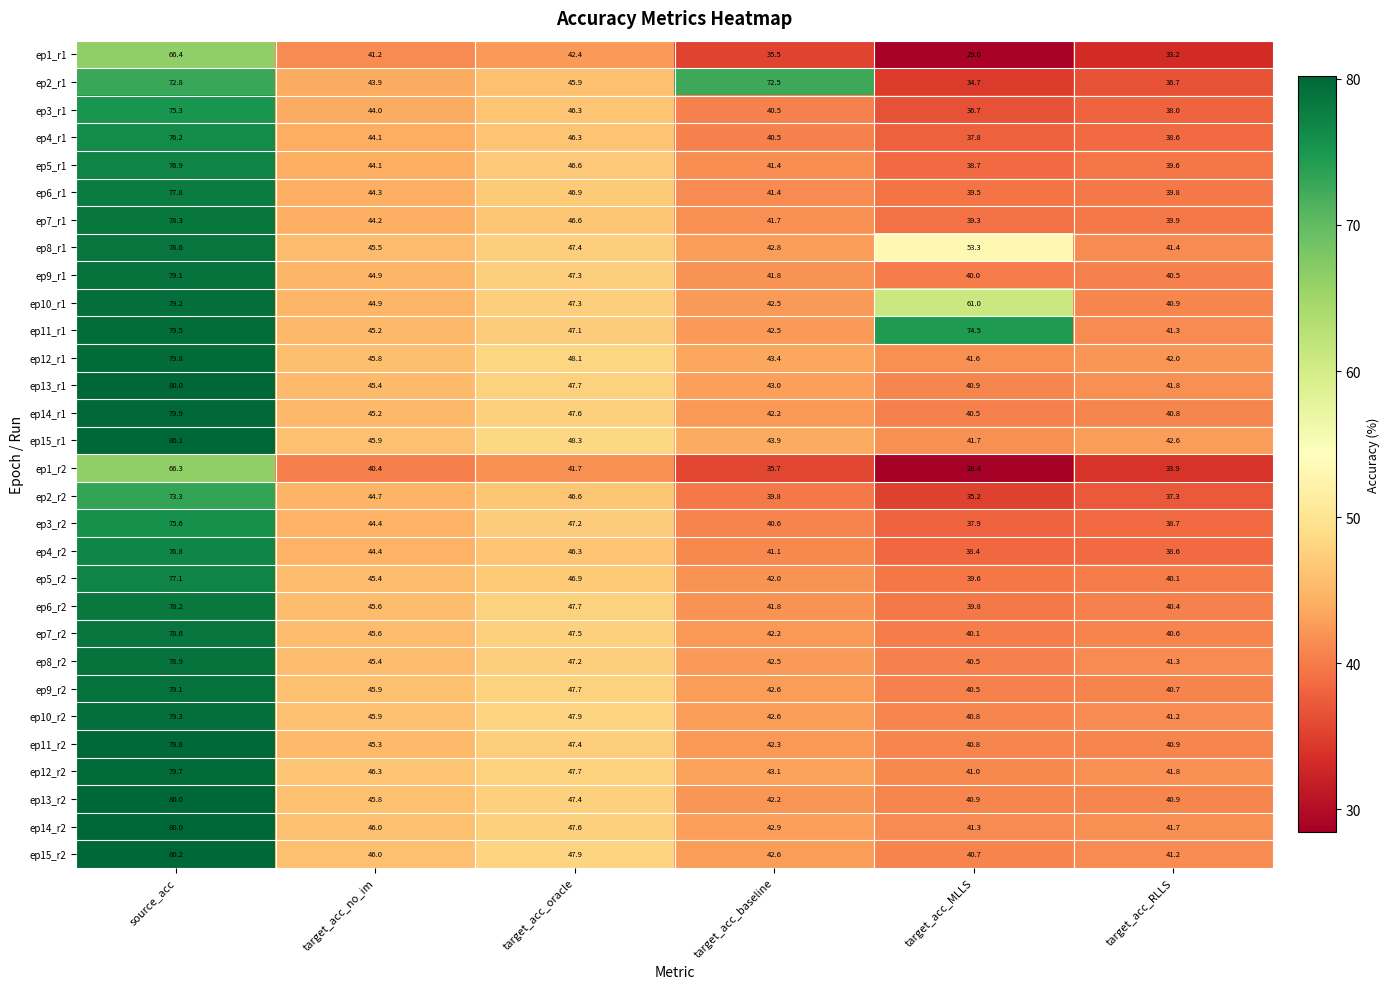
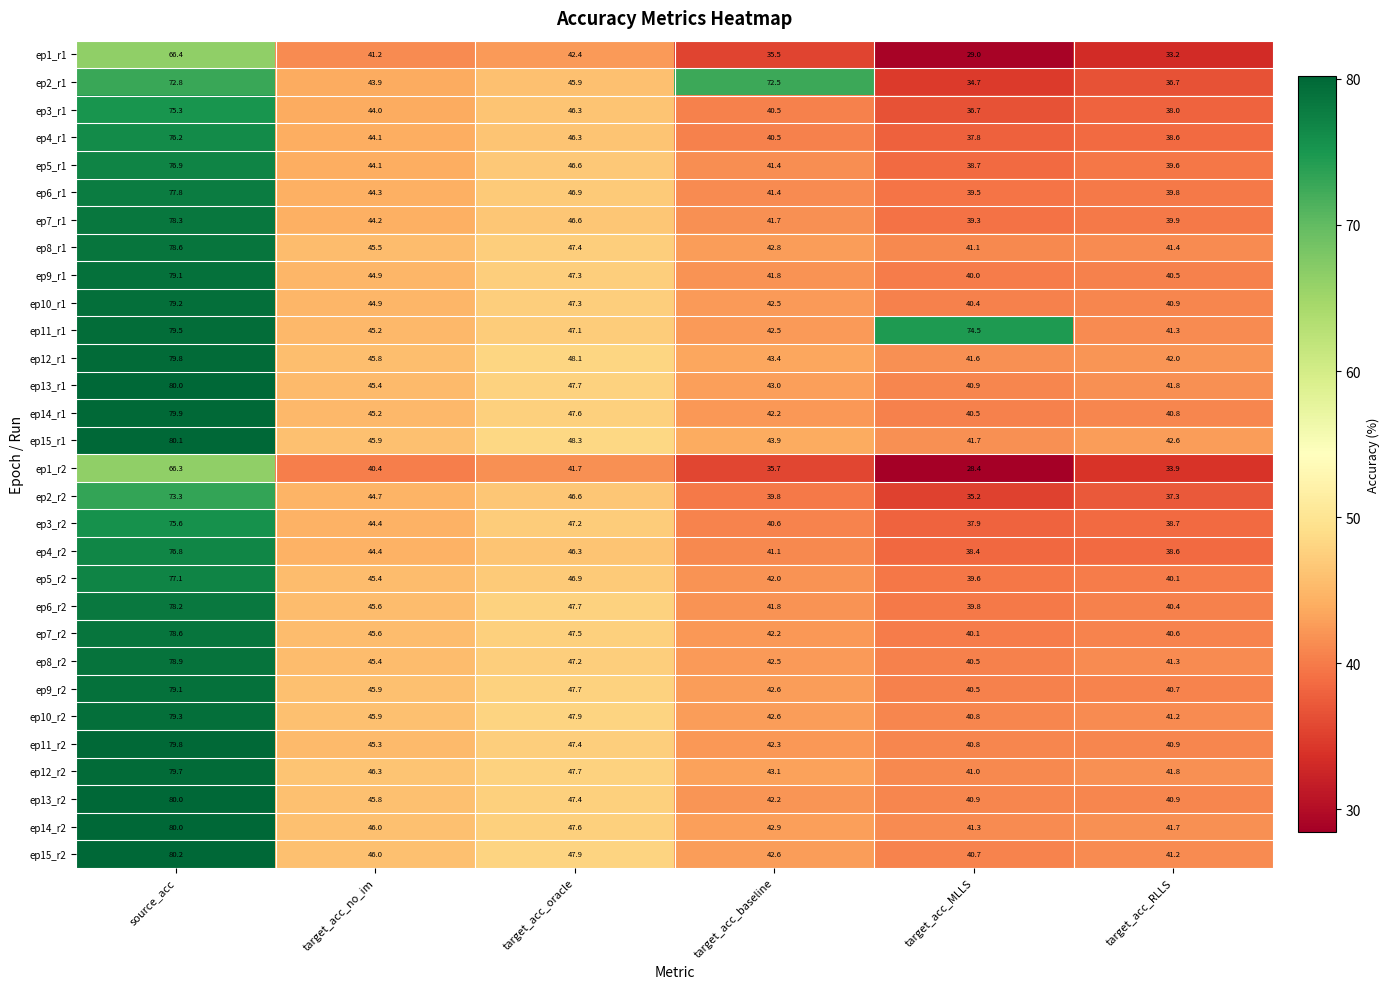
  {
    "ep1_r1": {
      "source_acc": 66.4,
      "target_acc_no_im": 41.2,
      "target_acc_oracle": 42.4,
      "target_acc_baseline": 35.5,
      "target_acc_MLLS": 29.0,
      "target_acc_RLLS": 33.2
    },
    "ep2_r1": {
      "source_acc": 72.8,
      "target_acc_no_im": 43.9,
      "target_acc_oracle": 45.9,
      "target_acc_baseline": 72.5,
      "target_acc_MLLS": 34.7,
      "target_acc_RLLS": 36.7
    },
    "ep3_r1": {
      "source_acc": 75.3,
      "target_acc_no_im": 44.0,
      "target_acc_oracle": 46.3,
      "target_acc_baseline": 40.5,
      "target_acc_MLLS": 36.7,
      "target_acc_RLLS": 38.0
    },
    "ep4_r1": {
      "source_acc": 76.2,
      "target_acc_no_im": 44.1,
      "target_acc_oracle": 46.3,
      "target_acc_baseline": 40.5,
      "target_acc_MLLS": 37.8,
      "target_acc_RLLS": 38.6
    },
    "ep5_r1": {
      "source_acc": 76.9,
      "target_acc_no_im": 44.1,
      "target_acc_oracle": 46.6,
      "target_acc_baseline": 41.4,
      "target_acc_MLLS": 38.7,
      "target_acc_RLLS": 39.6
    },
    "ep6_r1": {
      "source_acc": 77.8,
      "target_acc_no_im": 44.3,
      "target_acc_oracle": 46.9,
      "target_acc_baseline": 41.4,
      "target_acc_MLLS": 39.5,
      "target_acc_RLLS": 39.8
    },
    "ep7_r1": {
      "source_acc": 78.3,
      "target_acc_no_im": 44.2,
      "target_acc_oracle": 46.6,
      "target_acc_baseline": 41.7,
      "target_acc_MLLS": 39.3,
      "target_acc_RLLS": 39.9
    },
    "ep8_r1": {
      "source_acc": 78.6,
      "target_acc_no_im": 45.5,
      "target_acc_oracle": 47.4,
      "target_acc_baseline": 42.8,
-     "target_acc_MLLS": 53.3,
+     "target_acc_MLLS": 41.1,
      "target_acc_RLLS": 41.4
    },
    "ep9_r1": {
      "source_acc": 79.1,
      "target_acc_no_im": 44.9,
      "target_acc_oracle": 47.3,
      "target_acc_baseline": 41.8,
      "target_acc_MLLS": 40.0,
      "target_acc_RLLS": 40.5
    },
    "ep10_r1": {
      "source_acc": 79.2,
      "target_acc_no_im": 44.9,
      "target_acc_oracle": 47.3,
      "target_acc_baseline": 42.5,
-     "target_acc_MLLS": 61.0,
+     "target_acc_MLLS": 40.4,
      "target_acc_RLLS": 40.9
    },
    "ep11_r1": {
      "source_acc": 79.5,
      "target_acc_no_im": 45.2,
      "target_acc_oracle": 47.1,
      "target_acc_baseline": 42.5,
      "target_acc_MLLS": 74.5,
      "target_acc_RLLS": 41.3
    },
    "ep12_r1": {
      "source_acc": 79.8,
      "target_acc_no_im": 45.8,
      "target_acc_oracle": 48.1,
      "target_acc_baseline": 43.4,
      "target_acc_MLLS": 41.6,
      "target_acc_RLLS": 42.0
    },
    "ep13_r1": {
      "source_acc": 80.0,
      "target_acc_no_im": 45.4,
      "target_acc_oracle": 47.7,
      "target_acc_baseline": 43.0,
      "target_acc_MLLS": 40.9,
      "target_acc_RLLS": 41.8
    },
    "ep14_r1": {
      "source_acc": 79.9,
      "target_acc_no_im": 45.2,
      "target_acc_oracle": 47.6,
      "target_acc_baseline": 42.2,
      "target_acc_MLLS": 40.5,
      "target_acc_RLLS": 40.8
    },
    "ep15_r1": {
      "source_acc": 80.1,
      "target_acc_no_im": 45.9,
      "target_acc_oracle": 48.3,
      "target_acc_baseline": 43.9,
      "target_acc_MLLS": 41.7,
      "target_acc_RLLS": 42.6
    },
    "ep1_r2": {
      "source_acc": 66.3,
      "target_acc_no_im": 40.4,
      "target_acc_oracle": 41.7,
      "target_acc_baseline": 35.7,
      "target_acc_MLLS": 28.4,
      "target_acc_RLLS": 33.9
    },
    "ep2_r2": {
      "source_acc": 73.3,
      "target_acc_no_im": 44.7,
      "target_acc_oracle": 46.6,
      "target_acc_baseline": 39.8,
      "target_acc_MLLS": 35.2,
      "target_acc_RLLS": 37.3
    },
    "ep3_r2": {
      "source_acc": 75.6,
      "target_acc_no_im": 44.4,
      "target_acc_oracle": 47.2,
      "target_acc_baseline": 40.6,
      "target_acc_MLLS": 37.9,
      "target_acc_RLLS": 38.7
    },
    "ep4_r2": {
      "source_acc": 76.8,
      "target_acc_no_im": 44.4,
      "target_acc_oracle": 46.3,
      "target_acc_baseline": 41.1,
      "target_acc_MLLS": 38.4,
      "target_acc_RLLS": 38.6
    },
    "ep5_r2": {
      "source_acc": 77.1,
      "target_acc_no_im": 45.4,
      "target_acc_oracle": 46.9,
      "target_acc_baseline": 42.0,
      "target_acc_MLLS": 39.6,
      "target_acc_RLLS": 40.1
    },
    "ep6_r2": {
      "source_acc": 78.2,
      "target_acc_no_im": 45.6,
      "target_acc_oracle": 47.7,
      "target_acc_baseline": 41.8,
      "target_acc_MLLS": 39.8,
      "target_acc_RLLS": 40.4
    },
    "ep7_r2": {
      "source_acc": 78.6,
      "target_acc_no_im": 45.6,
      "target_acc_oracle": 47.5,
      "target_acc_baseline": 42.2,
      "target_acc_MLLS": 40.1,
      "target_acc_RLLS": 40.6
    },
    "ep8_r2": {
      "source_acc": 78.9,
      "target_acc_no_im": 45.4,
      "target_acc_oracle": 47.2,
      "target_acc_baseline": 42.5,
      "target_acc_MLLS": 40.5,
      "target_acc_RLLS": 41.3
    },
    "ep9_r2": {
      "source_acc": 79.1,
      "target_acc_no_im": 45.9,
      "target_acc_oracle": 47.7,
      "target_acc_baseline": 42.6,
      "target_acc_MLLS": 40.5,
      "target_acc_RLLS": 40.7
    },
    "ep10_r2": {
      "source_acc": 79.3,
      "target_acc_no_im": 45.9,
      "target_acc_oracle": 47.9,
      "target_acc_baseline": 42.6,
      "target_acc_MLLS": 40.8,
      "target_acc_RLLS": 41.2
    },
    "ep11_r2": {
      "source_acc": 79.8,
      "target_acc_no_im": 45.3,
      "target_acc_oracle": 47.4,
      "target_acc_baseline": 42.3,
      "target_acc_MLLS": 40.8,
      "target_acc_RLLS": 40.9
    },
    "ep12_r2": {
      "source_acc": 79.7,
      "target_acc_no_im": 46.3,
      "target_acc_oracle": 47.7,
      "target_acc_baseline": 43.1,
      "target_acc_MLLS": 41.0,
      "target_acc_RLLS": 41.8
    },
    "ep13_r2": {
      "source_acc": 80.0,
      "target_acc_no_im": 45.8,
      "target_acc_oracle": 47.4,
      "target_acc_baseline": 42.2,
      "target_acc_MLLS": 40.9,
      "target_acc_RLLS": 40.9
    },
    "ep14_r2": {
      "source_acc": 80.0,
      "target_acc_no_im": 46.0,
      "target_acc_oracle": 47.6,
      "target_acc_baseline": 42.9,
      "target_acc_MLLS": 41.3,
      "target_acc_RLLS": 41.7
    },
    "ep15_r2": {
      "source_acc": 80.2,
      "target_acc_no_im": 46.0,
      "target_acc_oracle": 47.9,
      "target_acc_baseline": 42.6,
      "target_acc_MLLS": 40.7,
      "target_acc_RLLS": 41.2
    }
  }
